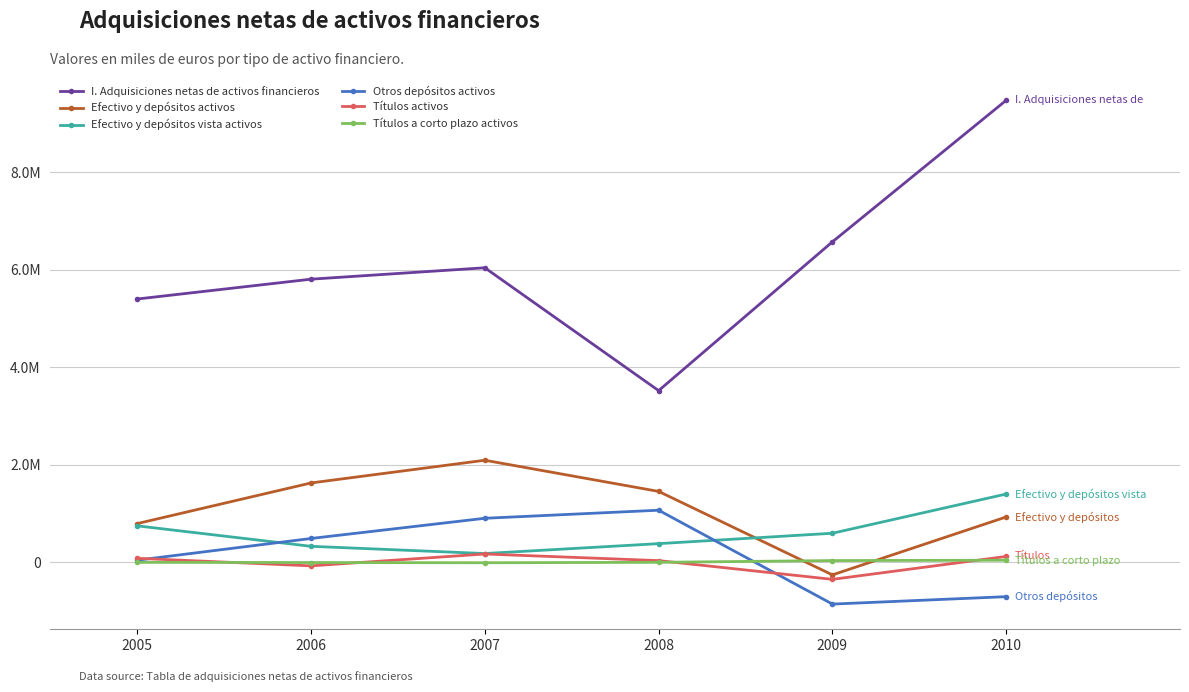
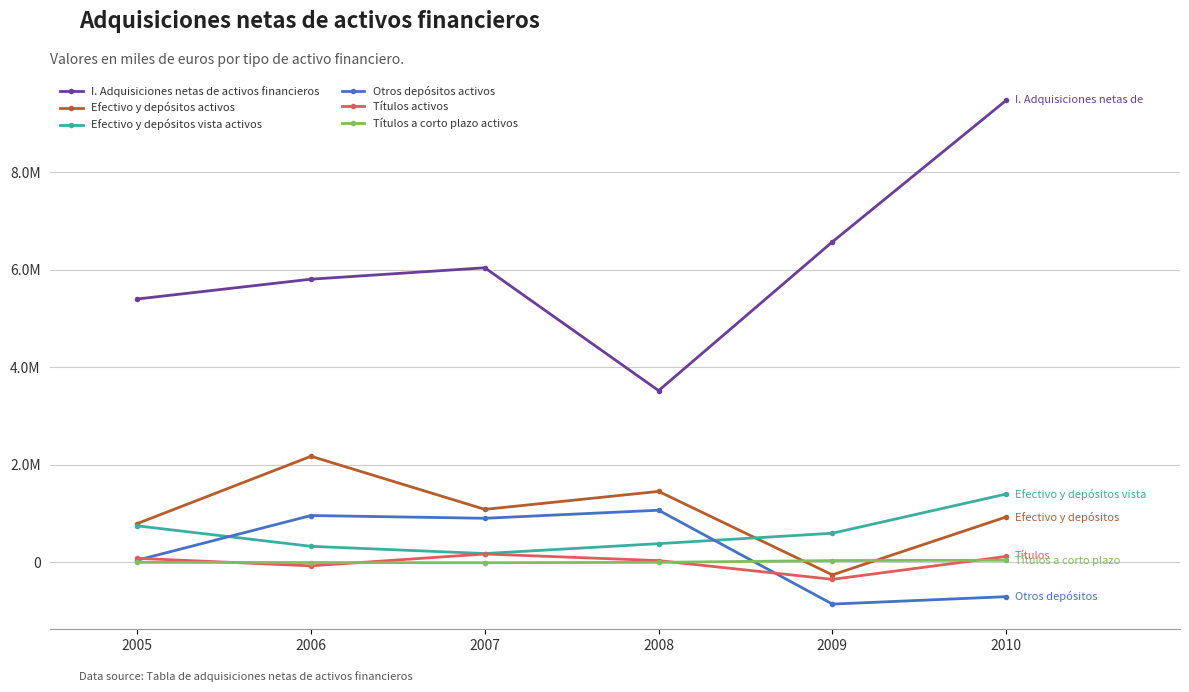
  {
    "I. Adquisiciones netas de activos financieros": {
      "2005": 5400000,
      "2006": 5800000,
      "2007": 6000000,
      "2008": 3500000,
      "2009": 6600000,
      "2010": 9500000
    },
    "Efectivo y depósitos activos": {
-     "2006": 1600000,
-     "2007": 2100000,
+     "2006": 2200000,
+     "2007": 1100000,
      "2008": 1500000,
      "2009": -300000,
      "2010": 900000
    },
    "Efectivo y depósitos vista activos": {
      "2006": 300000,
      "2008": 400000,
      "2009": 600000,
      "2010": 1400000
    },
    "Otros depósitos activos": {
-     "2006": 500000,
+     "2006": 1000000,
      "2007": 900000,
      "2008": 1100000,
      "2009": -900000,
      "2010": -700000
    },
    "Títulos activos": {
      "2006": -100000,
      "2009": -300000,
      "2010": 100000
    },
    "Títulos a corto plazo activos": {
      "2006": 0,
      "2007": 0,
      "2009": 0,
      "2010": 0
    }
  }
